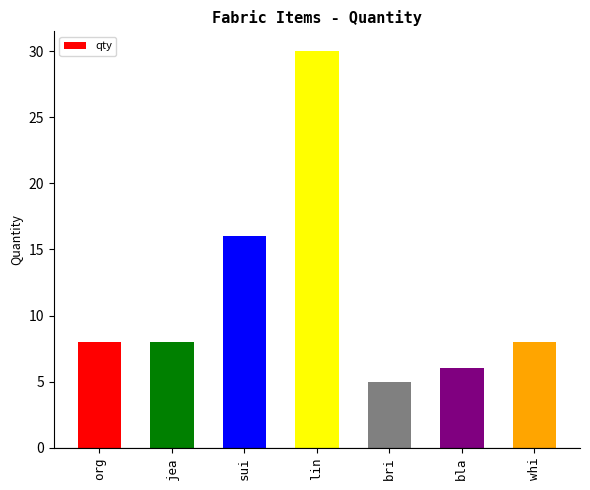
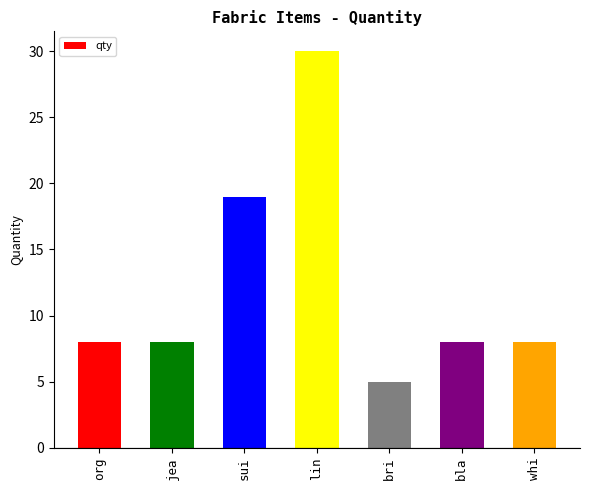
  {
    "org": 8,
    "jea": 8,
-   "sui": 16,
+   "sui": 19,
    "lin": 30,
    "bri": 5,
-   "bla": 6,
+   "bla": 8,
    "whi": 8
  }
